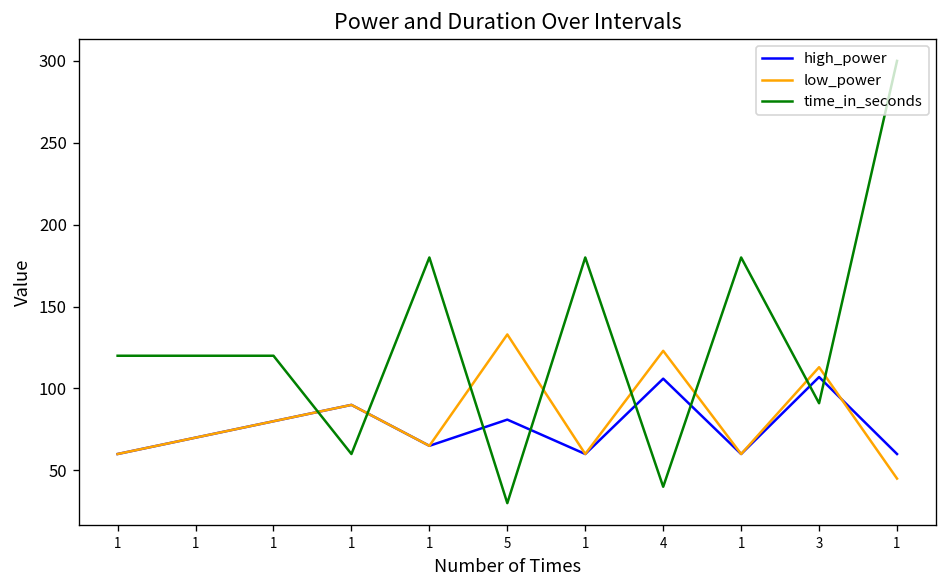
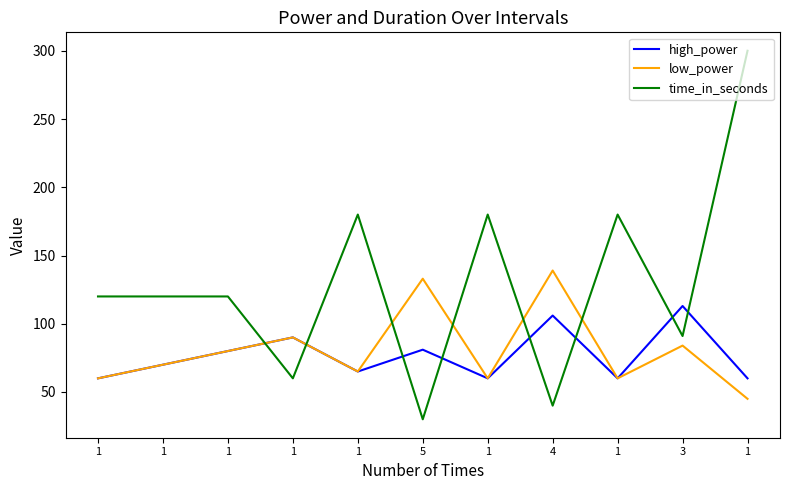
  {
    "high_power": {
      "5": 81,
      "4": 106,
-     "3": 107
+     "3": 113
    },
    "low_power": {
      "5": 133,
-     "4": 123,
-     "3": 113
+     "4": 139,
+     "3": 84
    },
    "time_in_seconds": {
      "5": 30,
      "4": 40,
      "3": 91
    }
  }
